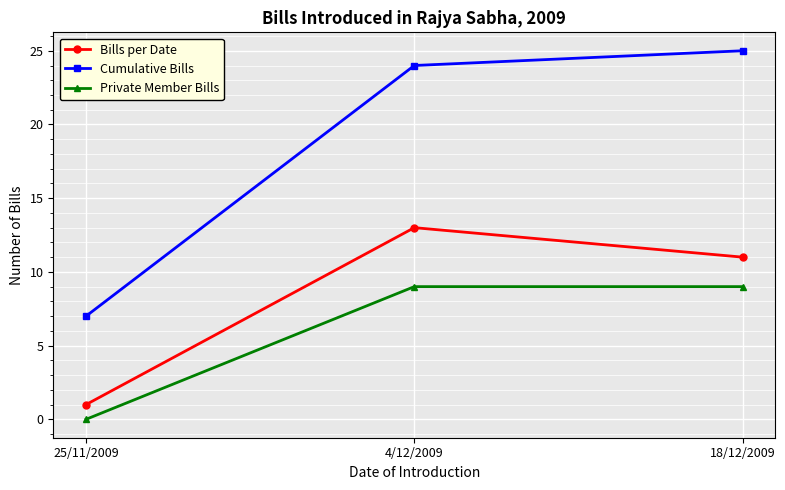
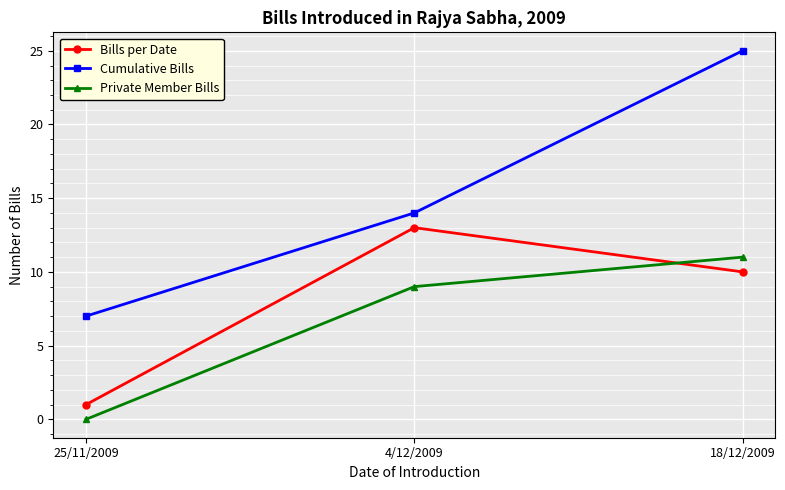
  {
    "Bills per Date": {
      "25/11/2009": 1,
      "4/12/2009": 13,
-     "18/12/2009": 11
+     "18/12/2009": 10
    },
    "Cumulative Bills": {
      "25/11/2009": 7,
-     "4/12/2009": 24,
+     "4/12/2009": 14,
      "18/12/2009": 25
    },
    "Private Member Bills": {
      "25/11/2009": 0,
      "4/12/2009": 9,
-     "18/12/2009": 9
+     "18/12/2009": 11
    }
  }
